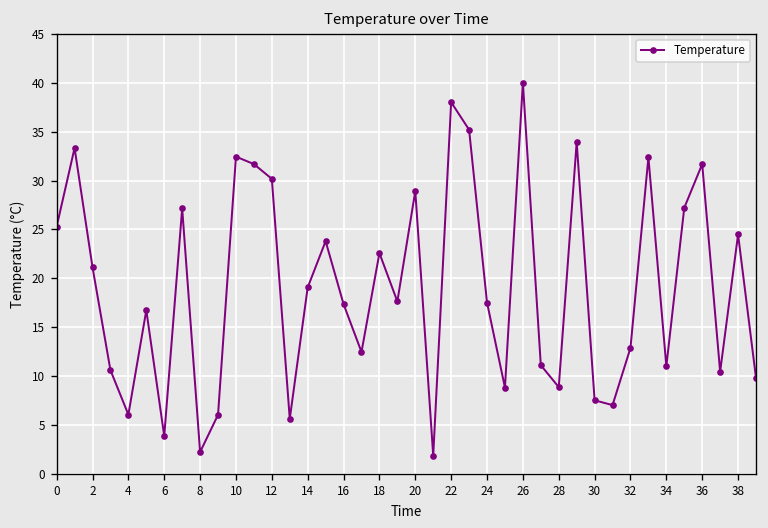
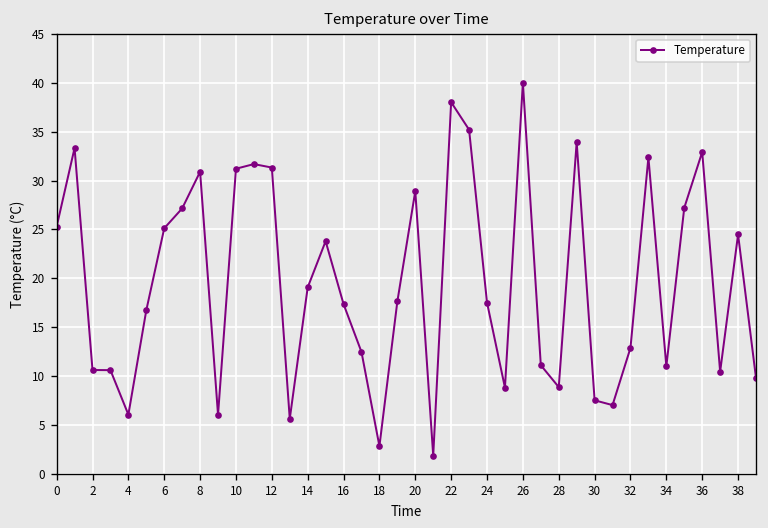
  {
    "0": 25,
-   "2": 21,
+   "2": 11,
    "4": 6,
-   "6": 4,
-   "8": 2,
-   "10": 32,
-   "12": 30,
+   "6": 25,
+   "8": 31,
+   "10": 31,
+   "12": 31,
    "14": 19,
    "16": 17,
-   "18": 23,
+   "18": 3,
    "20": 29,
    "22": 38,
    "24": 18,
    "26": 40,
    "28": 9,
    "30": 8,
    "32": 13,
    "34": 11,
-   "36": 32,
+   "36": 33,
    "38": 24
  }
